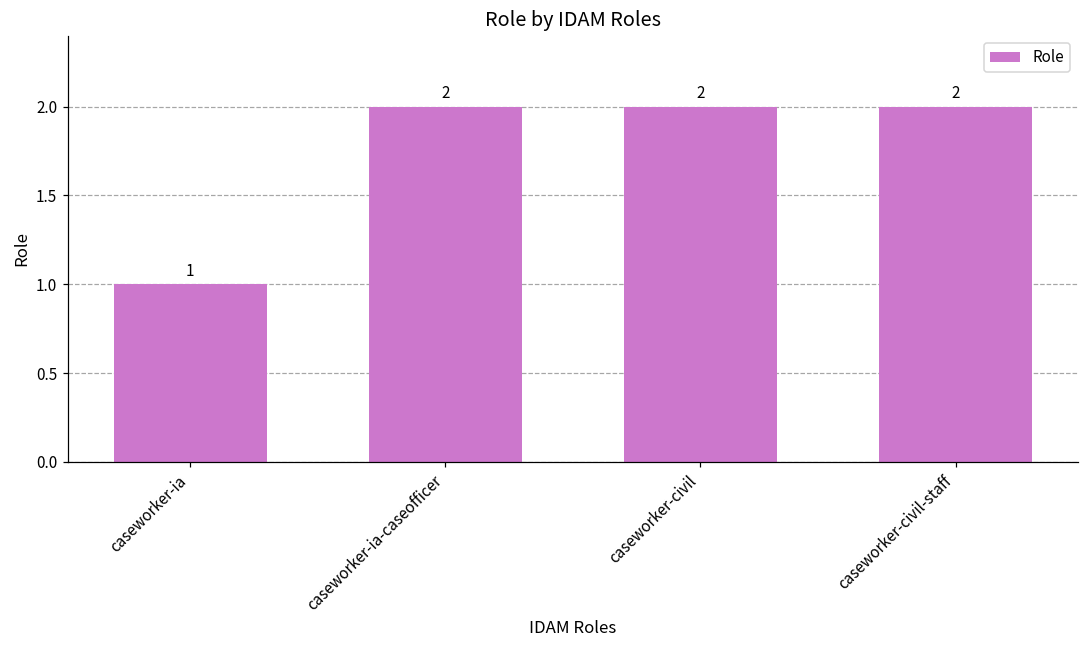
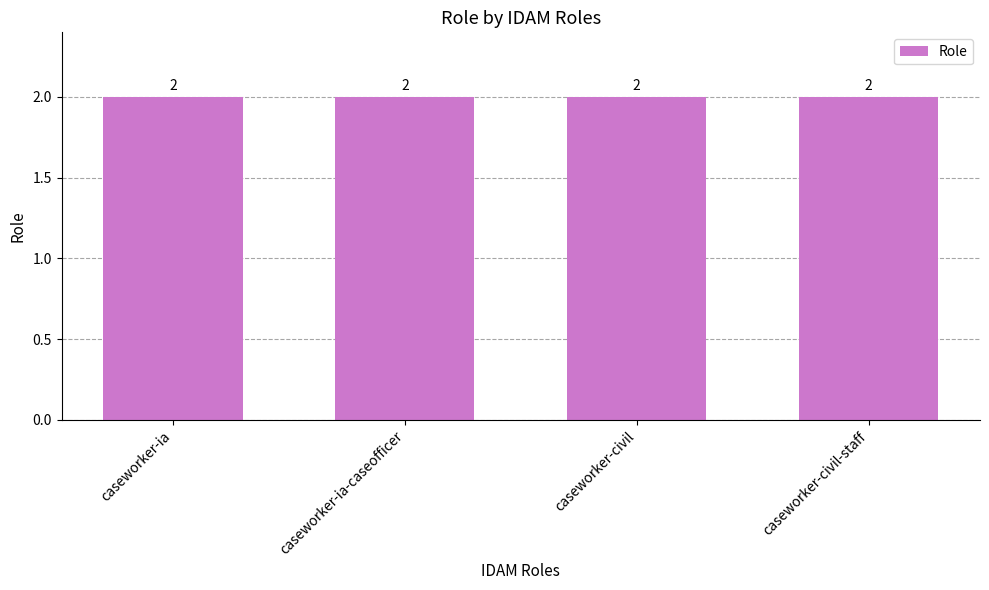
  {
-   "caseworker-ia": 1,
+   "caseworker-ia": 2,
    "caseworker-ia-caseofficer": 2,
    "caseworker-civil": 2,
    "caseworker-civil-staff": 2
  }
